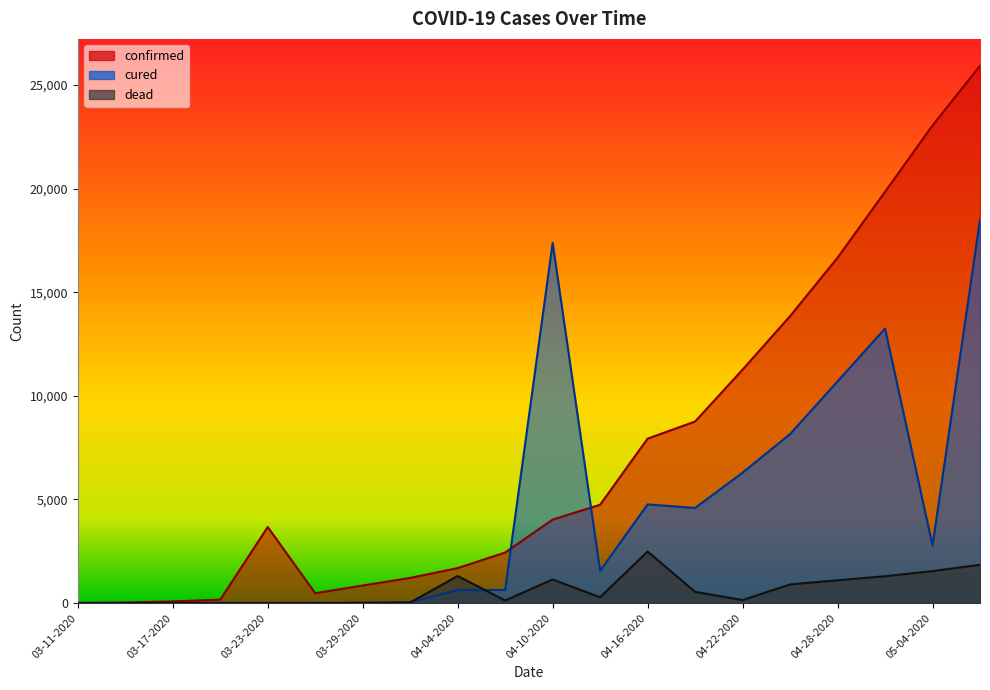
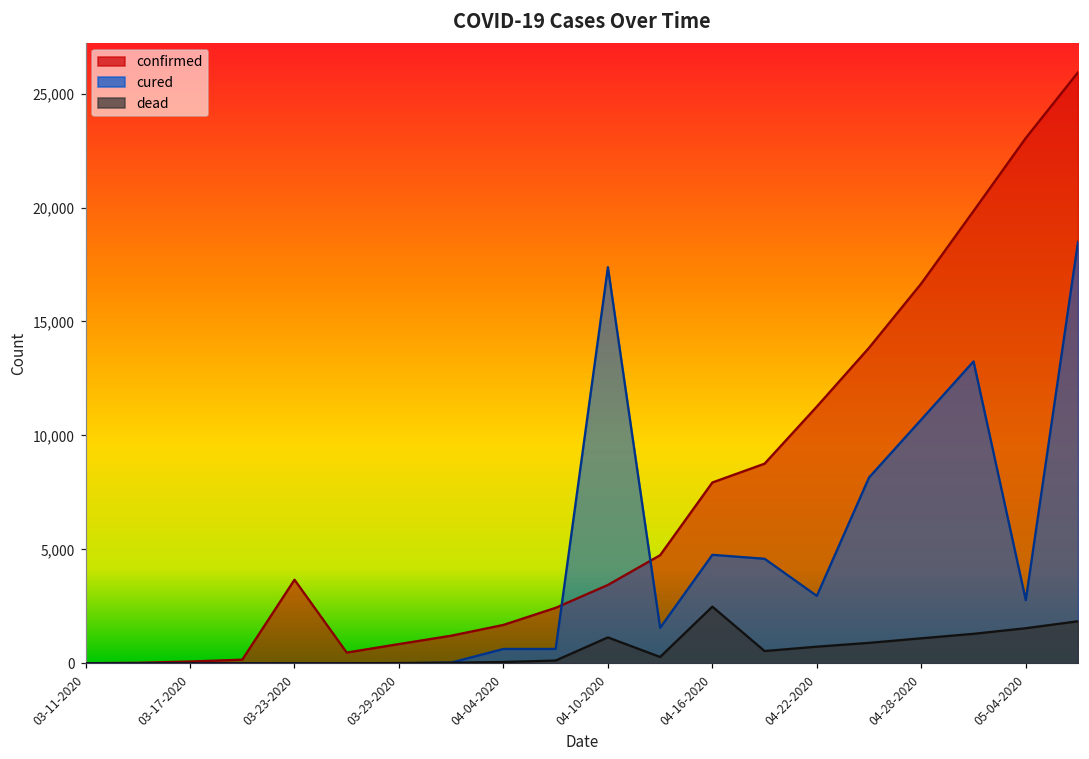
  {
    "confirmed": {
      "03-23-2020": "3,700",
      "03-29-2020": "800",
      "04-04-2020": "1,700",
-     "04-10-2020": "4,000",
+     "04-10-2020": "3,400",
      "04-16-2020": "7,900",
      "04-22-2020": "11,300",
      "04-28-2020": "16,700",
      "05-04-2020": "23,000"
    },
    "cured": {
      "04-04-2020": "600",
      "04-10-2020": "17,400",
      "04-16-2020": "4,800",
-     "04-22-2020": "6,300",
+     "04-22-2020": "3,000",
      "04-28-2020": "10,700",
      "05-04-2020": "2,800"
    },
    "dead": {
-     "04-04-2020": "1,300",
+     "04-04-2020": "100",
      "04-10-2020": "1,100",
      "04-16-2020": "2,500",
-     "04-22-2020": "100",
+     "04-22-2020": "700",
      "04-28-2020": "1,100",
      "05-04-2020": "1,500"
    }
  }
